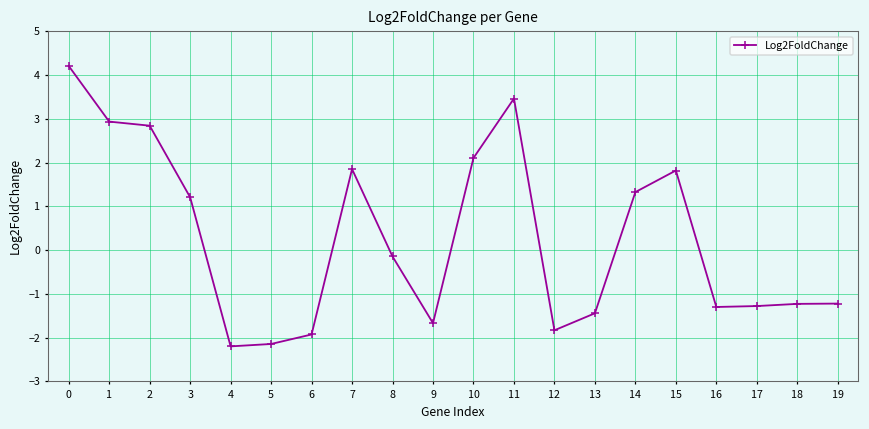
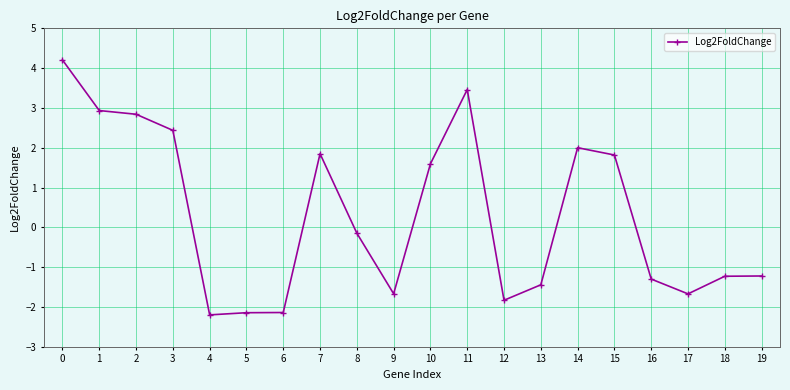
  {
    "0": 4.2,
    "1": 2.9,
    "2": 2.8,
-   "3": 1.2,
+   "3": 2.4,
    "4": -2.2,
    "5": -2.1,
-   "6": -1.9,
+   "6": -2.1,
    "7": 1.9,
    "8": -0.1,
    "9": -1.7,
-   "10": 2.1,
+   "10": 1.6,
    "11": 3.5,
    "12": -1.8,
    "13": -1.4,
-   "14": 1.3,
+   "14": 2.0,
    "15": 1.8,
    "16": -1.3,
-   "17": -1.3,
+   "17": -1.7,
    "18": -1.2,
    "19": -1.2
  }
